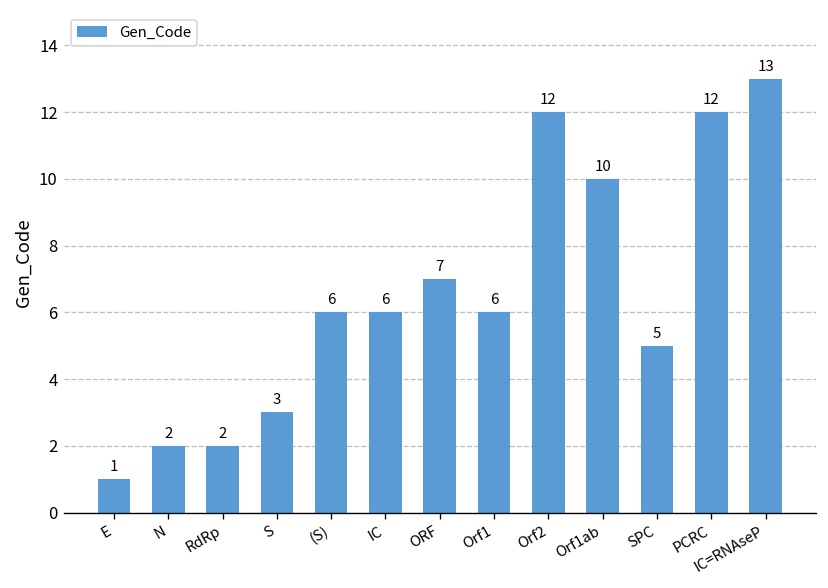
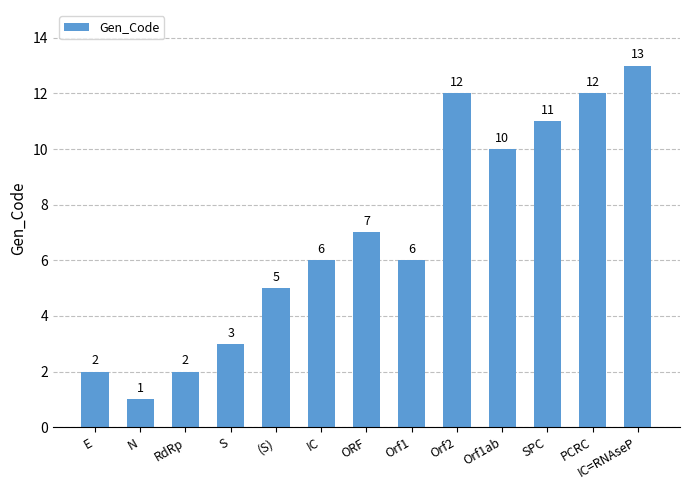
  {
-   "E": 1,
-   "N": 2,
+   "E": 2,
+   "N": 1,
    "RdRp": 2,
    "S": 3,
-   "(S)": 6,
+   "(S)": 5,
    "IC": 6,
    "ORF": 7,
    "Orf1": 6,
    "Orf2": 12,
    "Orf1ab": 10,
-   "SPC": 5,
+   "SPC": 11,
    "PCRC": 12,
    "IC=RNAseP": 13
  }
